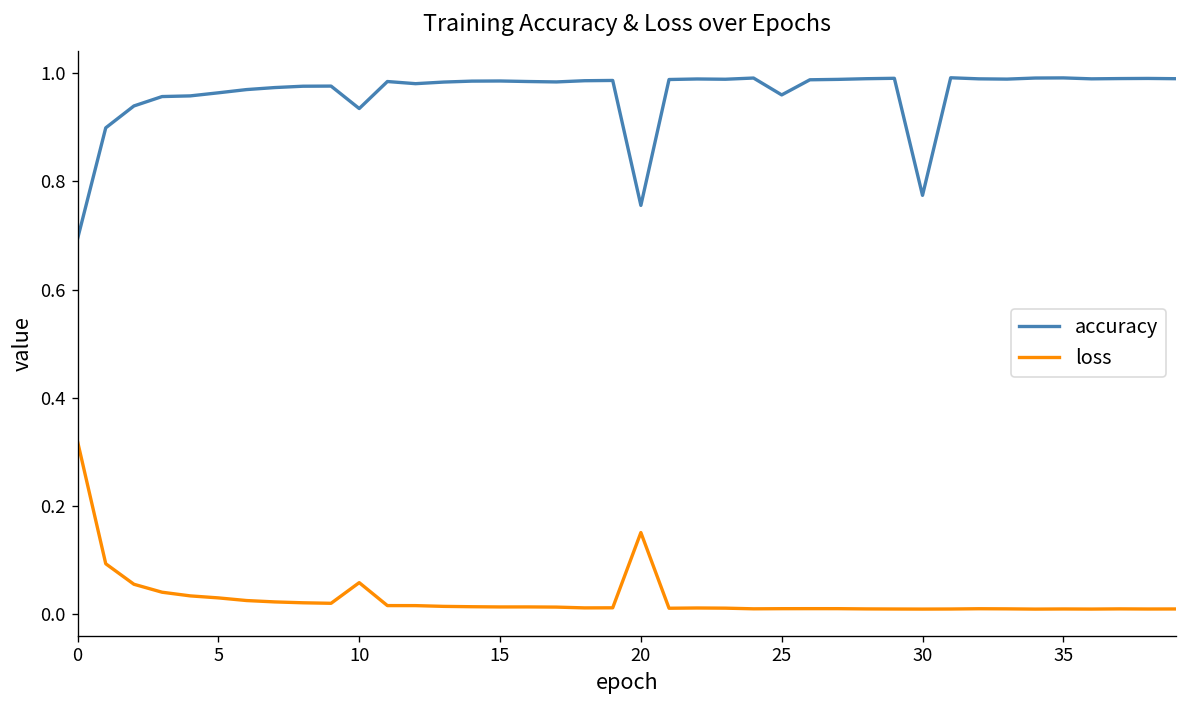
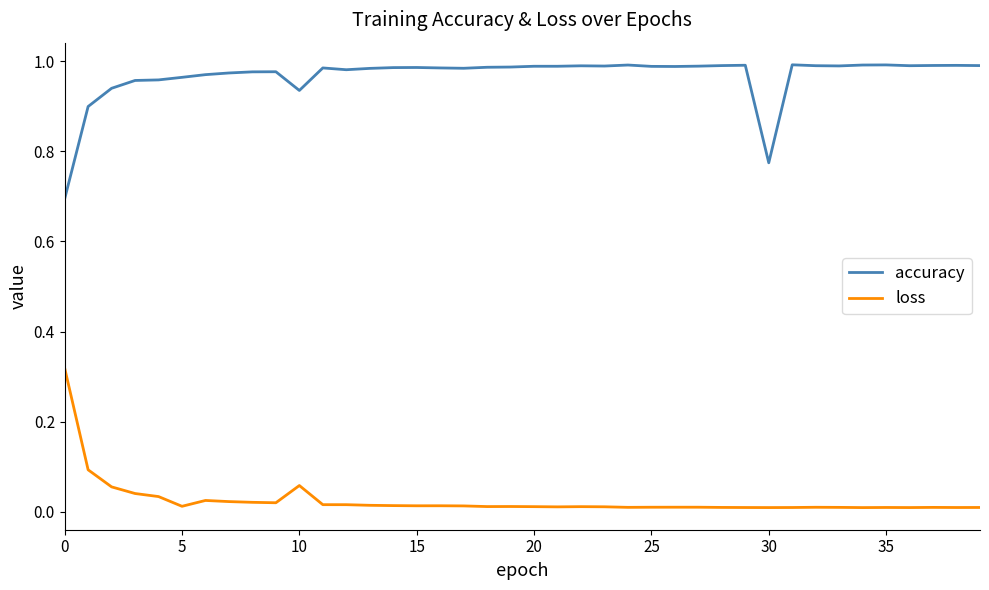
  {
    "accuracy": {
      "0": 0.69,
      "5": 0.96,
      "10": 0.93,
      "15": 0.99,
-     "20": 0.76,
-     "25": 0.96,
+     "20": 0.99,
+     "25": 0.99,
      "30": 0.77,
      "35": 0.99
    },
    "loss": {
      "0": 0.32,
-     "5": 0.03,
+     "5": 0.01,
      "10": 0.06,
      "15": 0.01,
-     "20": 0.15,
+     "20": 0.01,
      "25": 0.01,
      "30": 0.01,
      "35": 0.01
    }
  }
